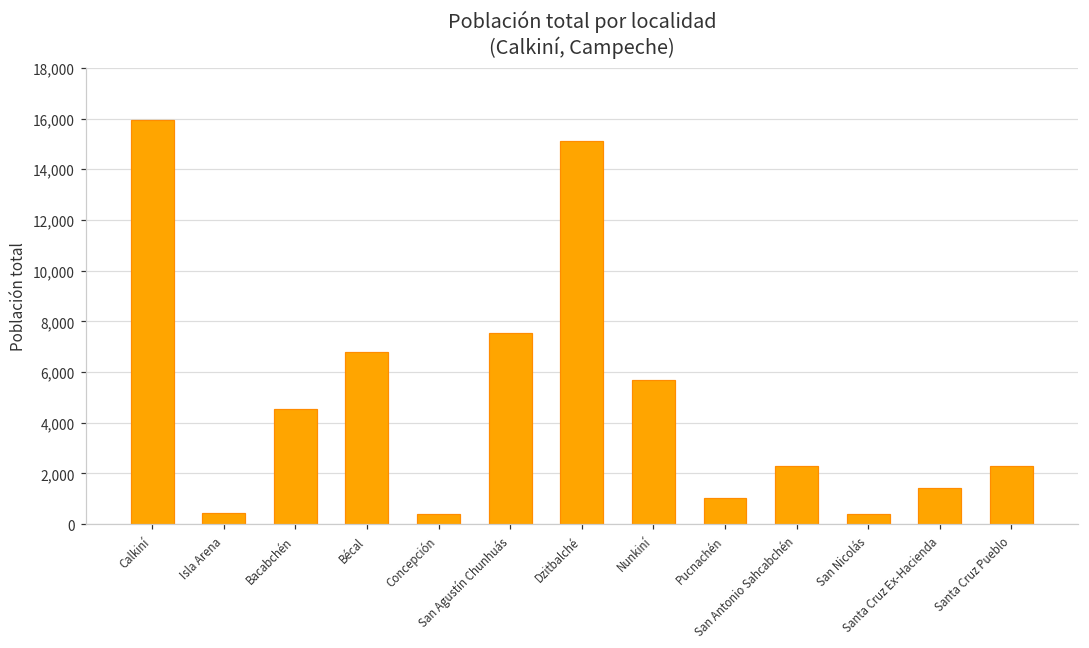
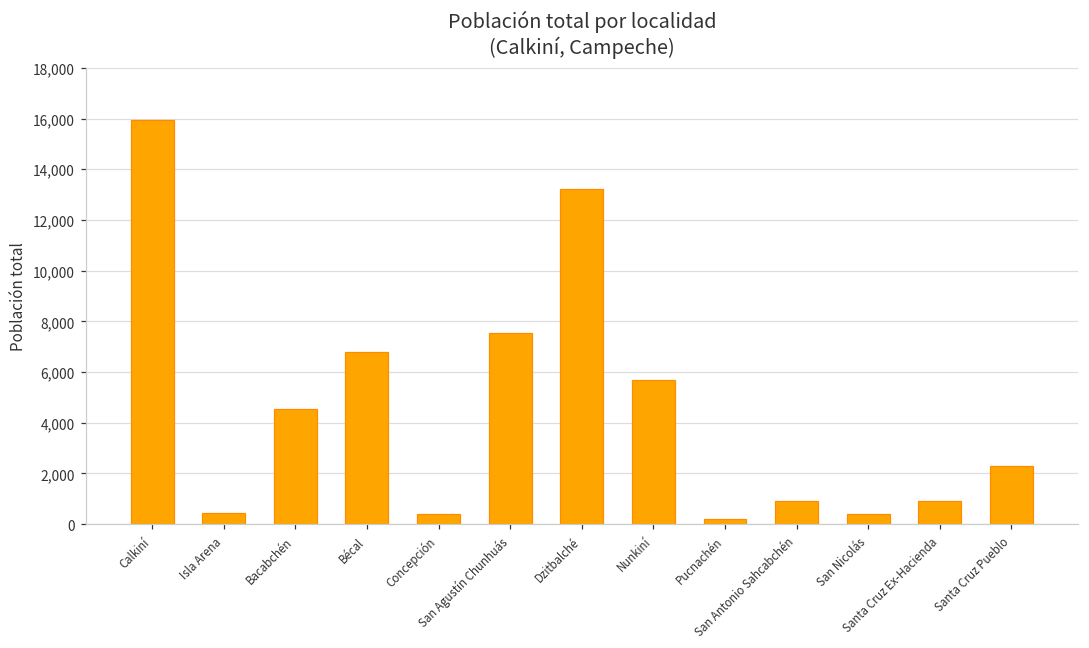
  {
    "Calkiní": "15,900",
    "Isla Arena": "400",
    "Bacabchén": "4,500",
    "Bécal": "6,800",
    "Concepción": "400",
    "San Agustín Chunhuás": "7,600",
-   "Dzitbalché": "15,100",
+   "Dzitbalché": "13,200",
    "Nunkiní": "5,700",
-   "Pucnachén": "1,000",
-   "San Antonio Sahcabchén": "2,300",
+   "Pucnachén": "200",
+   "San Antonio Sahcabchén": "900",
    "San Nicolás": "400",
-   "Santa Cruz Ex-Hacienda": "1,400",
+   "Santa Cruz Ex-Hacienda": "900",
    "Santa Cruz Pueblo": "2,300"
  }
